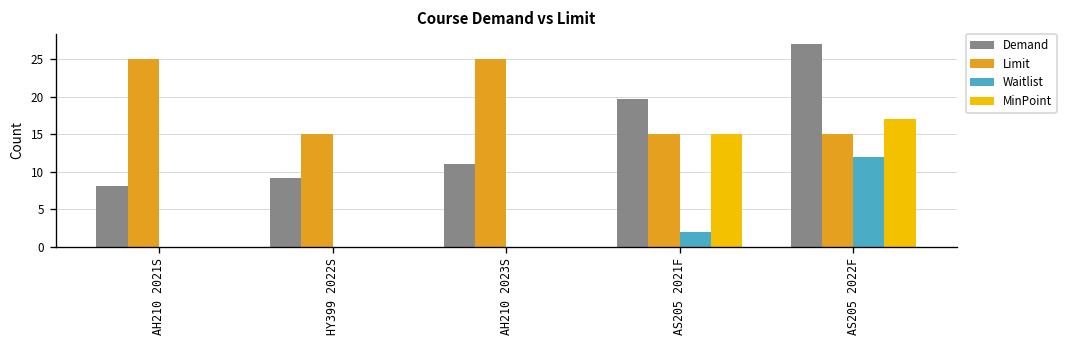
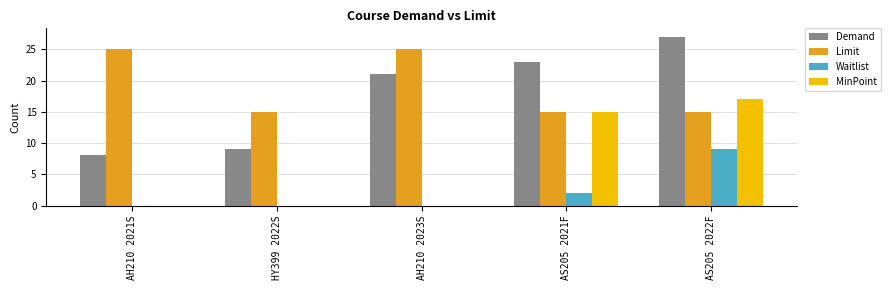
  {
    "Demand": {
      "AH210 2021S": 8,
      "HY399 2022S": 9,
-     "AH210 2023S": 11,
-     "AS205 2021F": 20,
+     "AH210 2023S": 21,
+     "AS205 2021F": 23,
      "AS205 2022F": 27
    },
    "Waitlist": {
      "AH210 2021S": 0,
      "HY399 2022S": 0,
      "AH210 2023S": 0,
      "AS205 2021F": 2,
-     "AS205 2022F": 12
+     "AS205 2022F": 9
    }
  }
